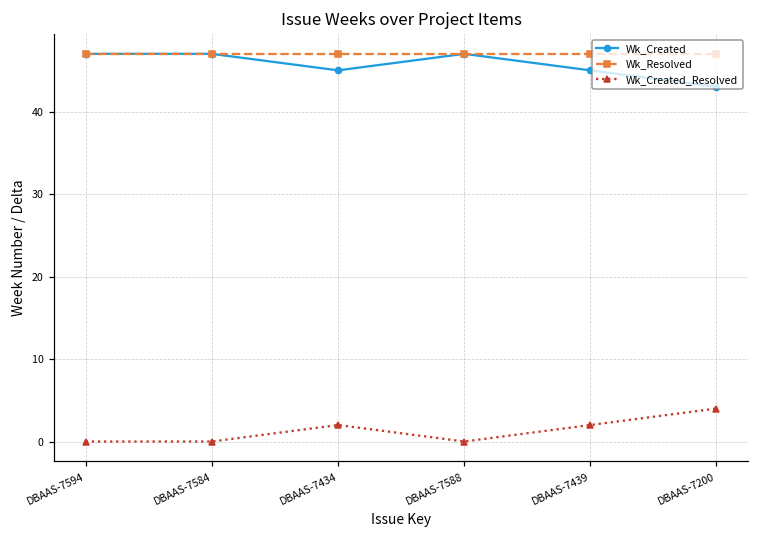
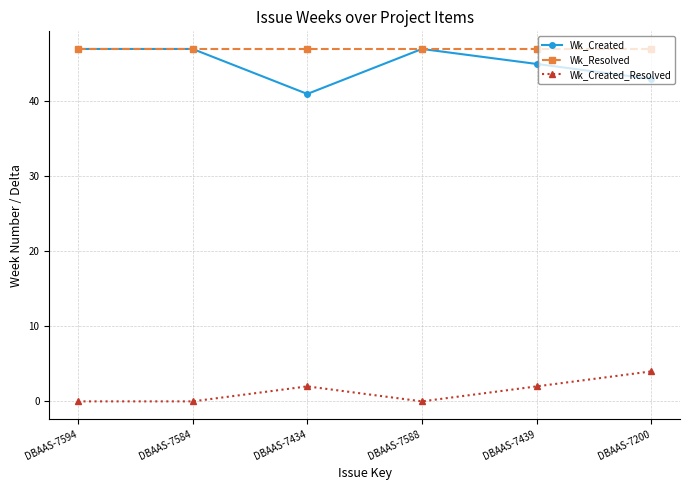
  {
    "Wk_Created": {
-     "DBAAS-7434": 45,
+     "DBAAS-7434": 41,
      "DBAAS-7439": 45
    },
    "Wk_Resolved": {
      "DBAAS-7434": 47,
      "DBAAS-7439": 47
    },
    "Wk_Created_Resolved": {
      "DBAAS-7594": 0,
      "DBAAS-7584": 0,
      "DBAAS-7434": 2,
      "DBAAS-7588": 0,
      "DBAAS-7439": 2,
      "DBAAS-7200": 4
    }
  }
